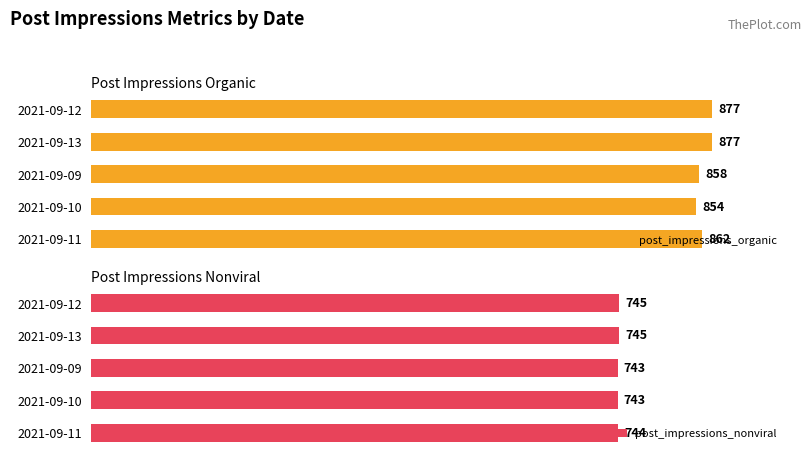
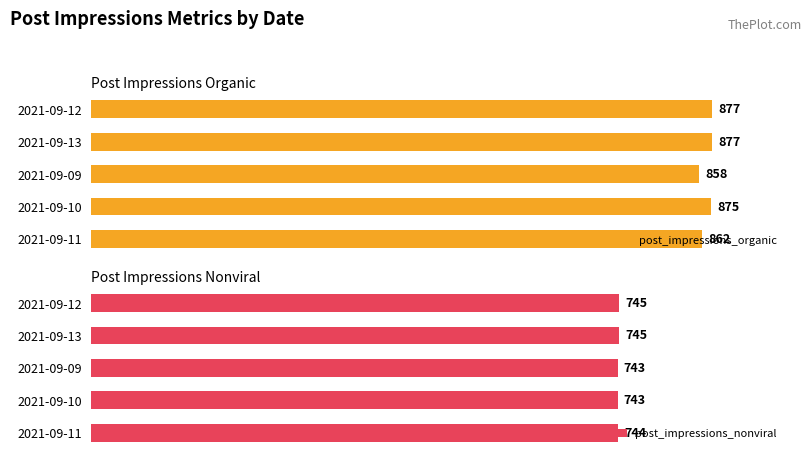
  {
    "Post Impressions Organic": {
      "2021-09-12": 877,
      "2021-09-13": 877,
      "2021-09-09": 858,
-     "2021-09-10": 854,
+     "2021-09-10": 875,
      "2021-09-11": 862
    },
    "Post Impressions Nonviral": {
      "2021-09-12": 745,
      "2021-09-13": 745,
      "2021-09-09": 743,
      "2021-09-10": 743,
      "2021-09-11": 744
    }
  }
